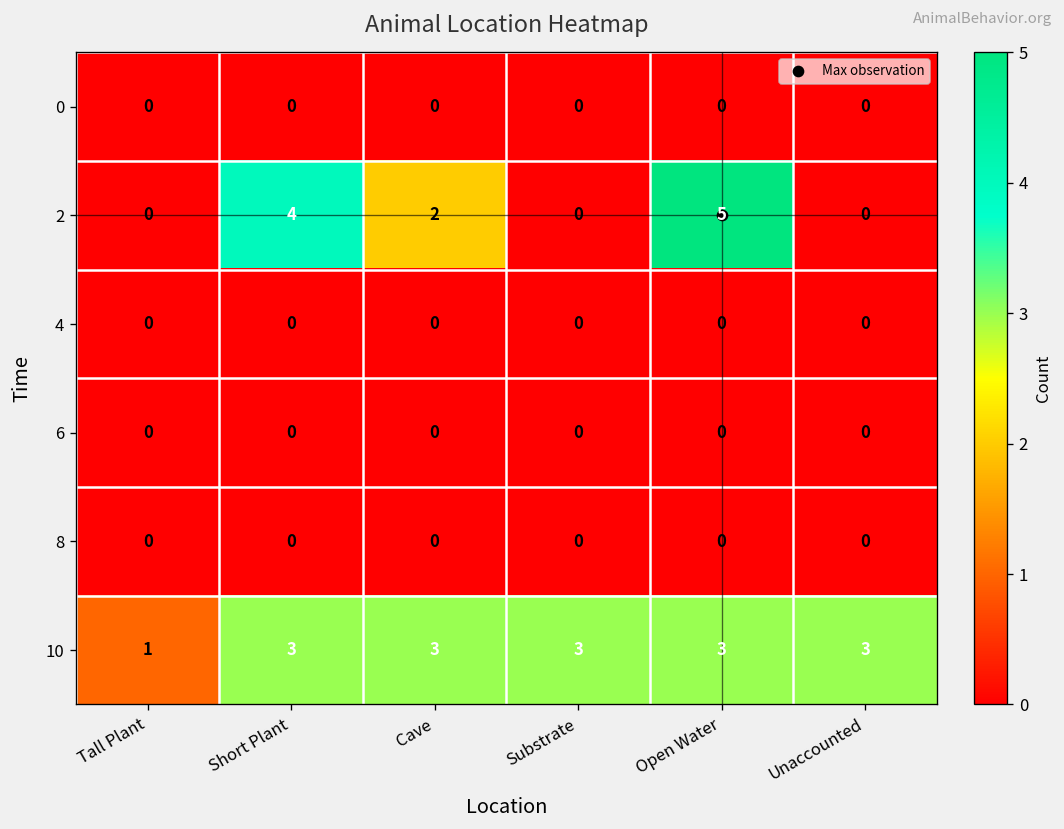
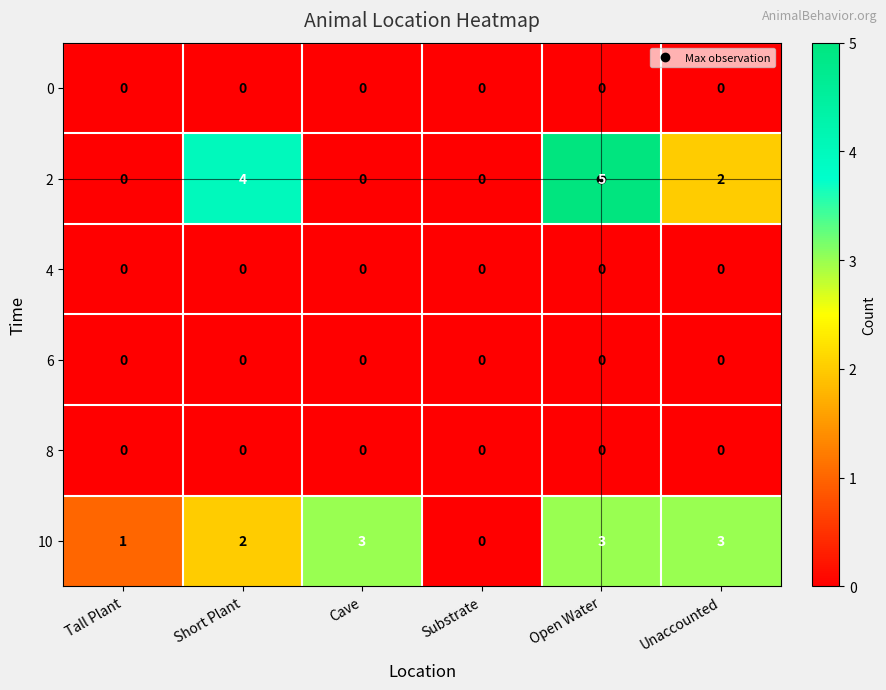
  {
    "0": {
      "Tall Plant": 0,
      "Short Plant": 0,
      "Cave": 0,
      "Substrate": 0,
      "Open Water": 0,
      "Unaccounted": 0
    },
    "2": {
      "Tall Plant": 0,
      "Short Plant": 4,
-     "Cave": 2,
+     "Cave": 0,
      "Substrate": 0,
-     "Unaccounted": 0
+     "Unaccounted": 2
    },
    "4": {
      "Tall Plant": 0,
      "Short Plant": 0,
      "Cave": 0,
      "Substrate": 0,
      "Open Water": 0,
      "Unaccounted": 0
    },
    "6": {
      "Tall Plant": 0,
      "Short Plant": 0,
      "Cave": 0,
      "Substrate": 0,
      "Open Water": 0,
      "Unaccounted": 0
    },
    "8": {
      "Tall Plant": 0,
      "Short Plant": 0,
      "Cave": 0,
      "Substrate": 0,
      "Open Water": 0,
      "Unaccounted": 0
    },
    "10": {
      "Tall Plant": 1,
-     "Short Plant": 3,
+     "Short Plant": 2,
      "Cave": 3,
-     "Substrate": 3,
+     "Substrate": 0,
      "Open Water": 3,
      "Unaccounted": 3
    }
  }
